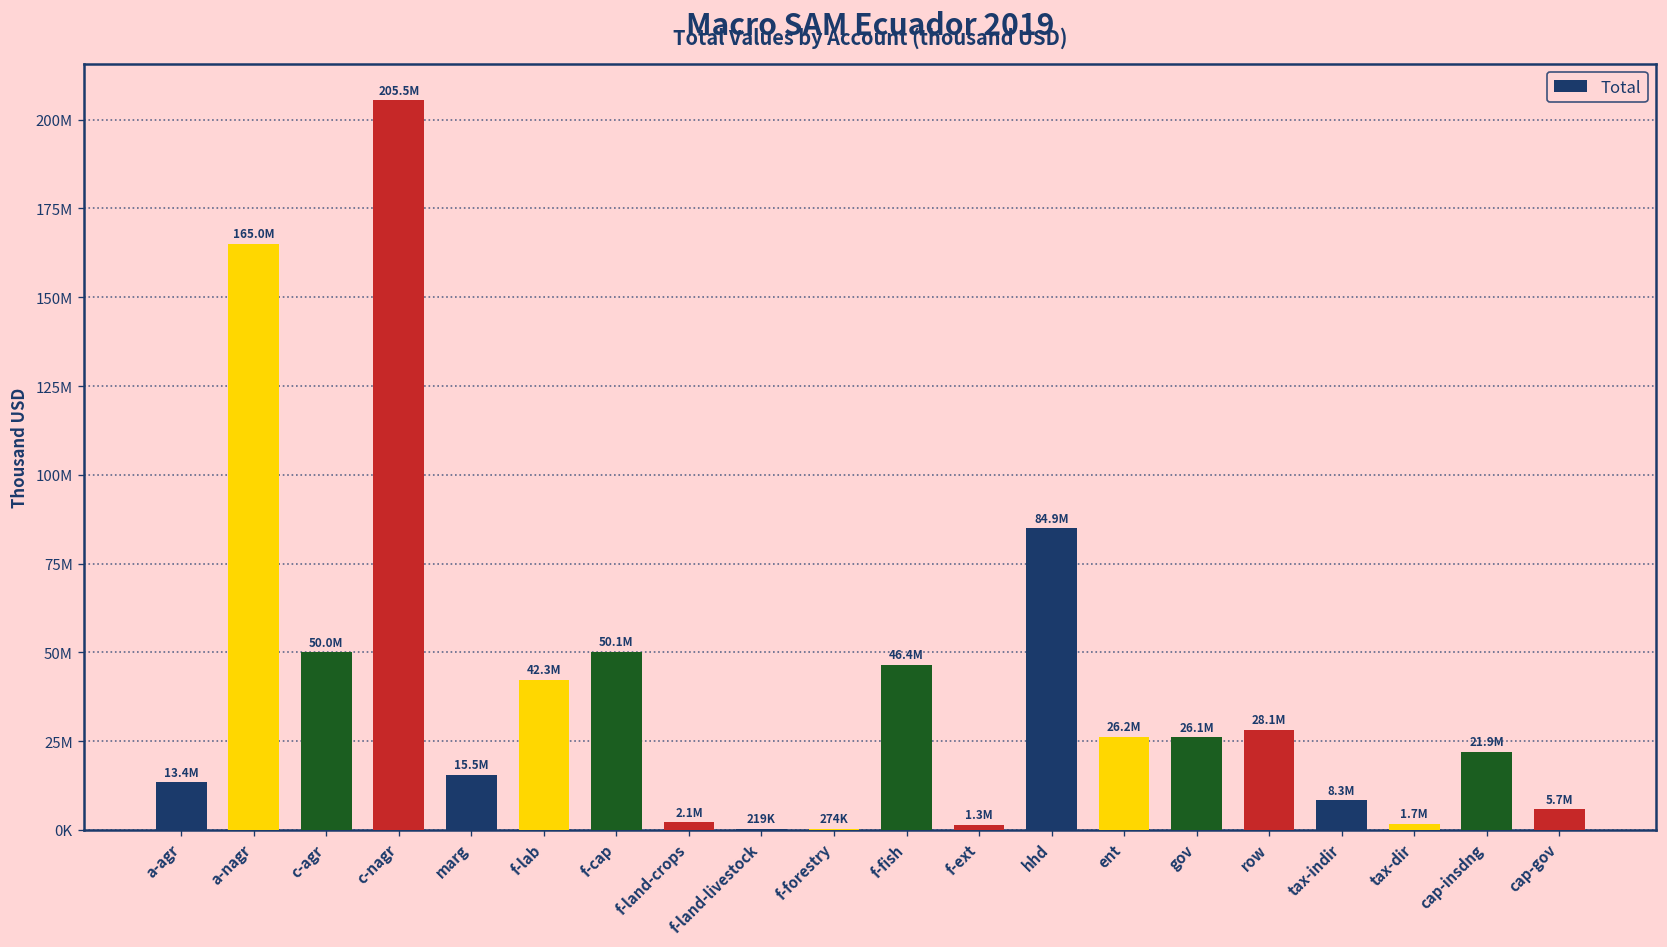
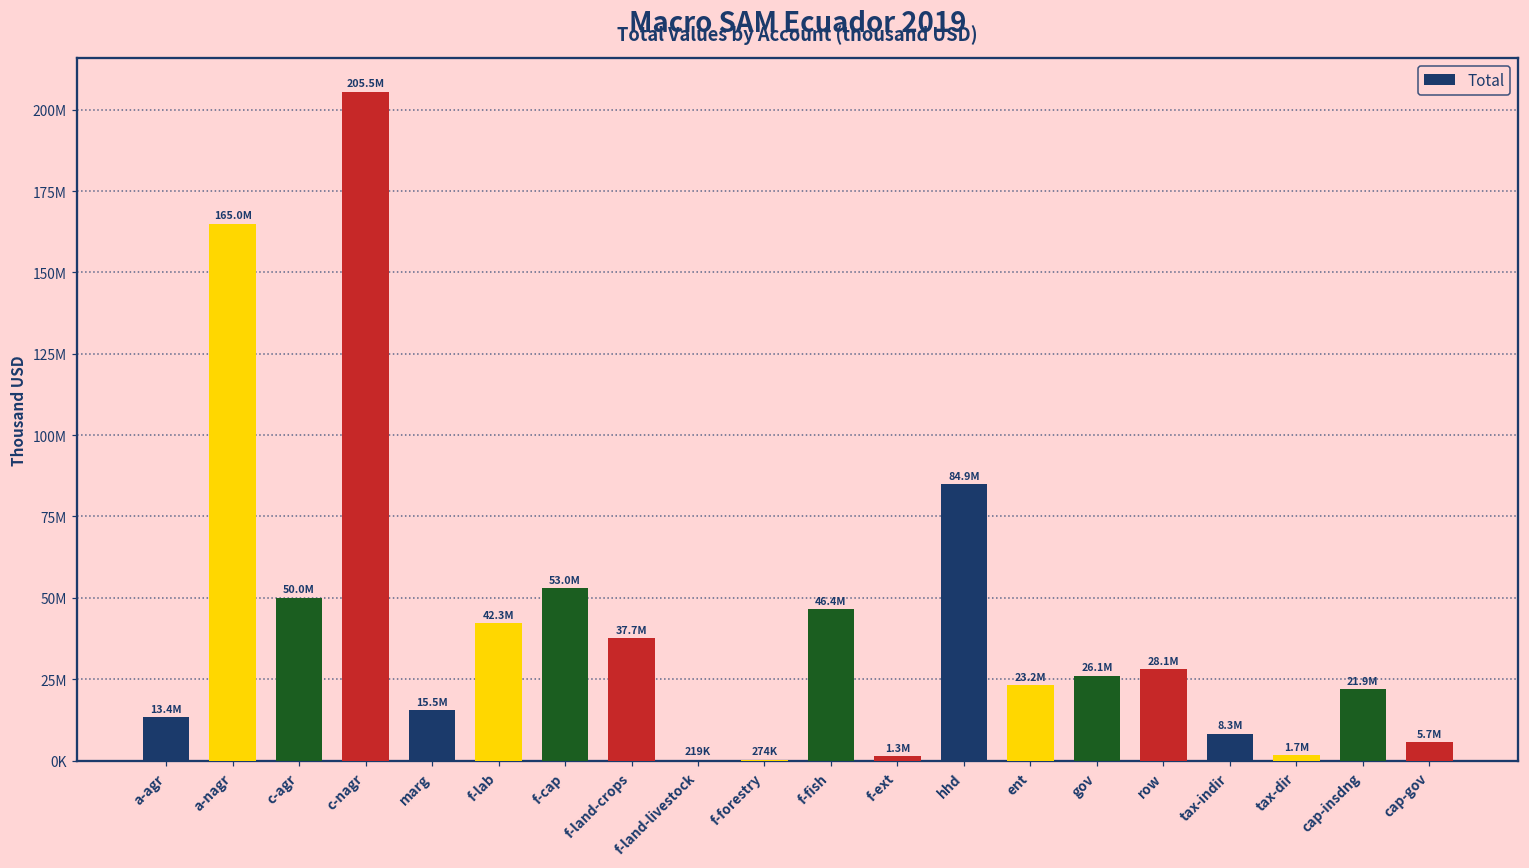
  {
    "a-agr": "13.4M",
    "a-nagr": "165.0M",
    "c-agr": "50.0M",
    "c-nagr": "205.5M",
    "marg": "15.5M",
    "f-lab": "42.3M",
-   "f-cap": "50.1M",
-   "f-land-crops": "2.1M",
+   "f-cap": "53.0M",
+   "f-land-crops": "37.7M",
    "f-land-livestock": "219K",
    "f-forestry": "274K",
    "f-fish": "46.4M",
    "f-ext": "1.3M",
    "hhd": "84.9M",
-   "ent": "26.2M",
+   "ent": "23.2M",
    "gov": "26.1M",
    "row": "28.1M",
    "tax-indir": "8.3M",
    "tax-dir": "1.7M",
    "cap-insdng": "21.9M",
    "cap-gov": "5.7M"
  }
